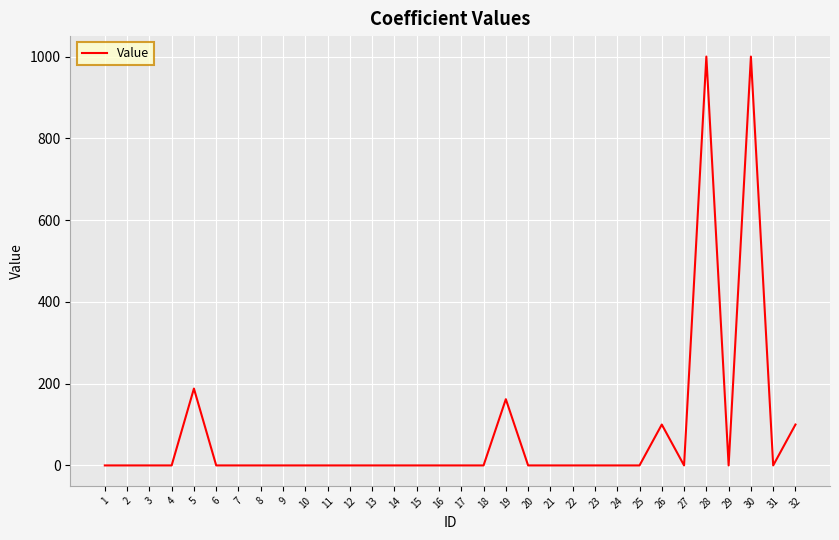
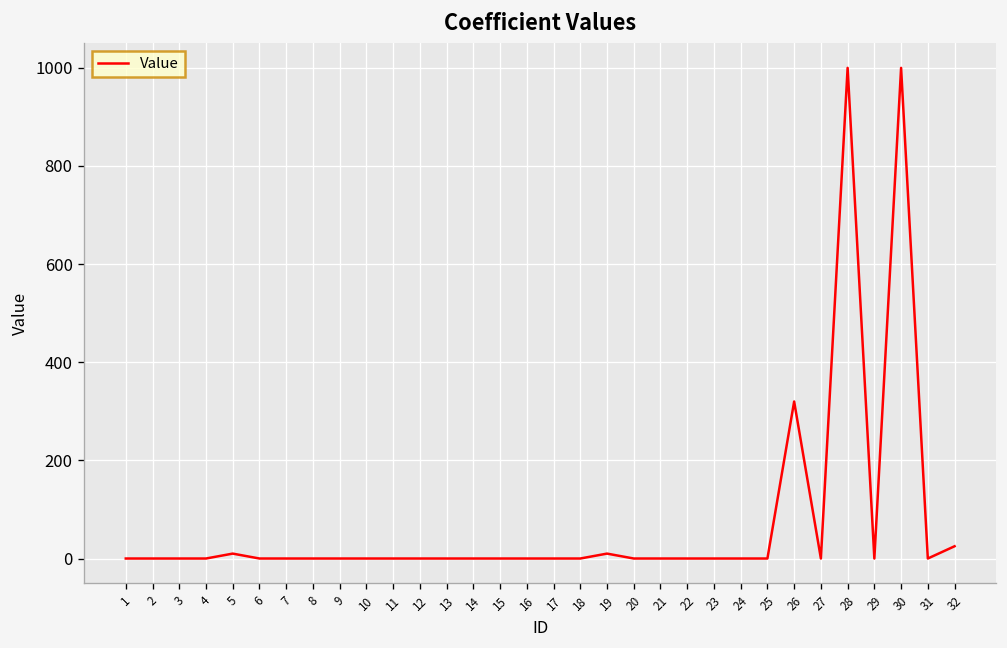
  {
    "1": 0,
    "2": 0,
    "3": 0,
    "4": 0,
-   "5": 190,
+   "5": 10,
    "6": 0,
    "7": 0,
    "8": 0,
    "9": 0,
    "10": 0,
    "11": 0,
    "12": 0,
    "13": 0,
    "14": 0,
    "15": 0,
    "16": 0,
    "17": 0,
    "18": 0,
-   "19": 160,
+   "19": 10,
    "20": 0,
    "21": 0,
    "22": 0,
    "23": 0,
    "24": 0,
    "25": 0,
-   "26": 100,
+   "26": 320,
    "27": 0,
    "28": 1000,
    "29": 0,
    "30": 1000,
    "31": 0,
-   "32": 100
+   "32": 30
  }
